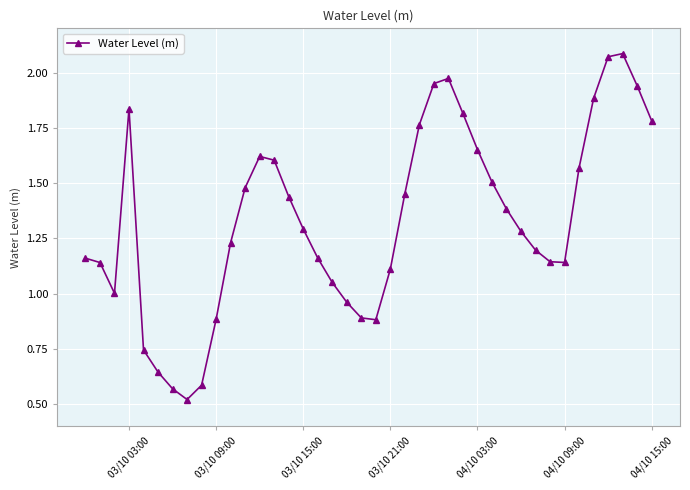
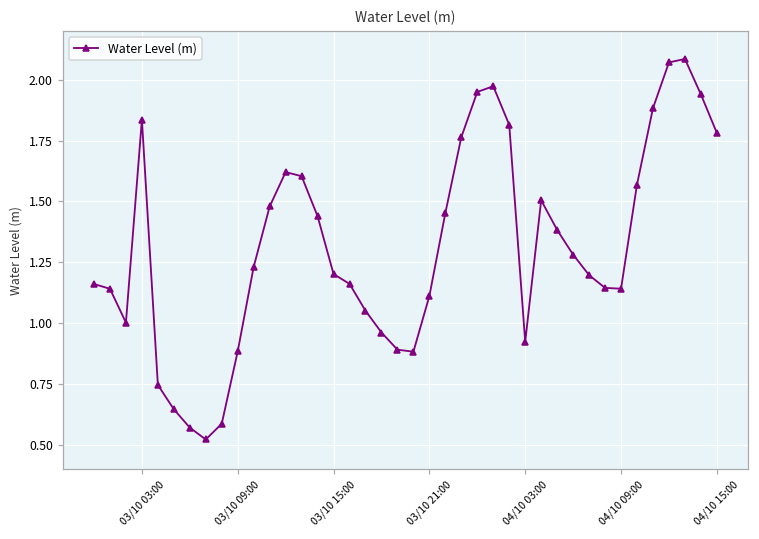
  {
    "03/10 03:00": 1.84,
    "03/10 09:00": 0.88,
-   "03/10 15:00": 1.29,
+   "03/10 15:00": 1.20,
    "03/10 21:00": 1.11,
-   "04/10 03:00": 1.65,
+   "04/10 03:00": 0.92,
    "04/10 09:00": 1.14,
    "04/10 15:00": 1.78
  }
